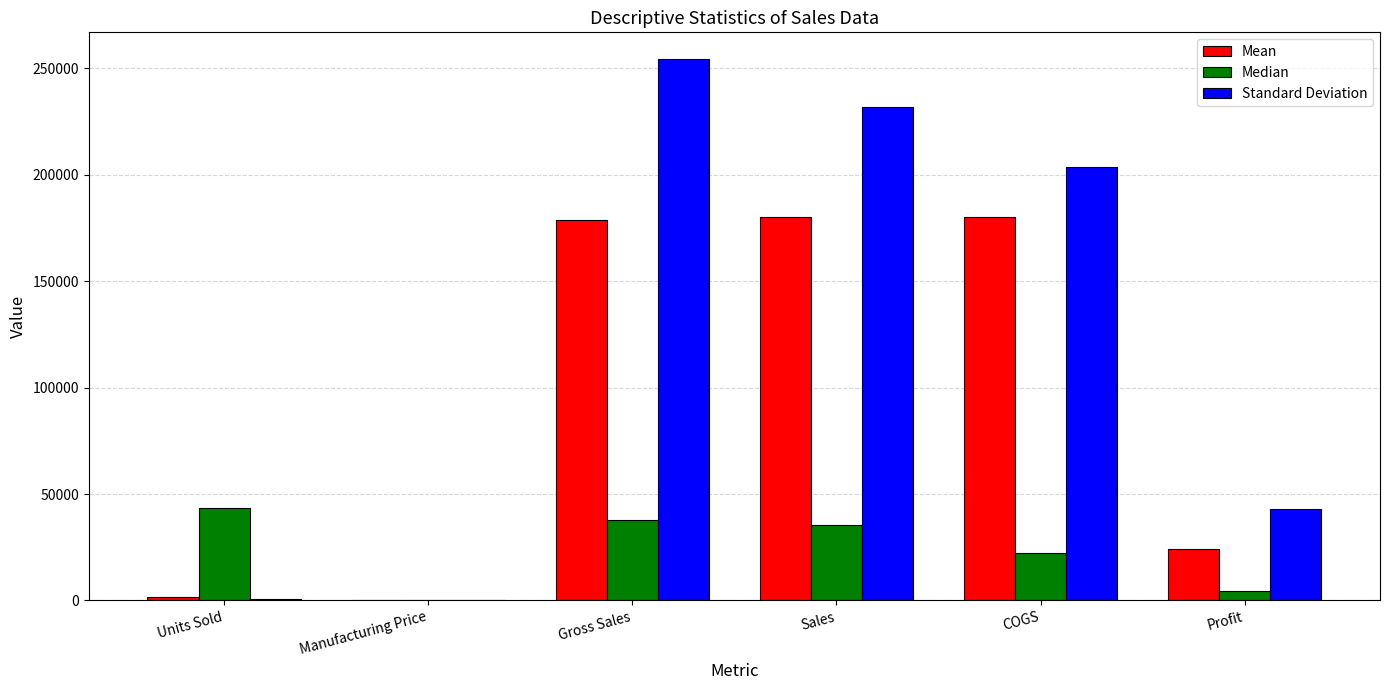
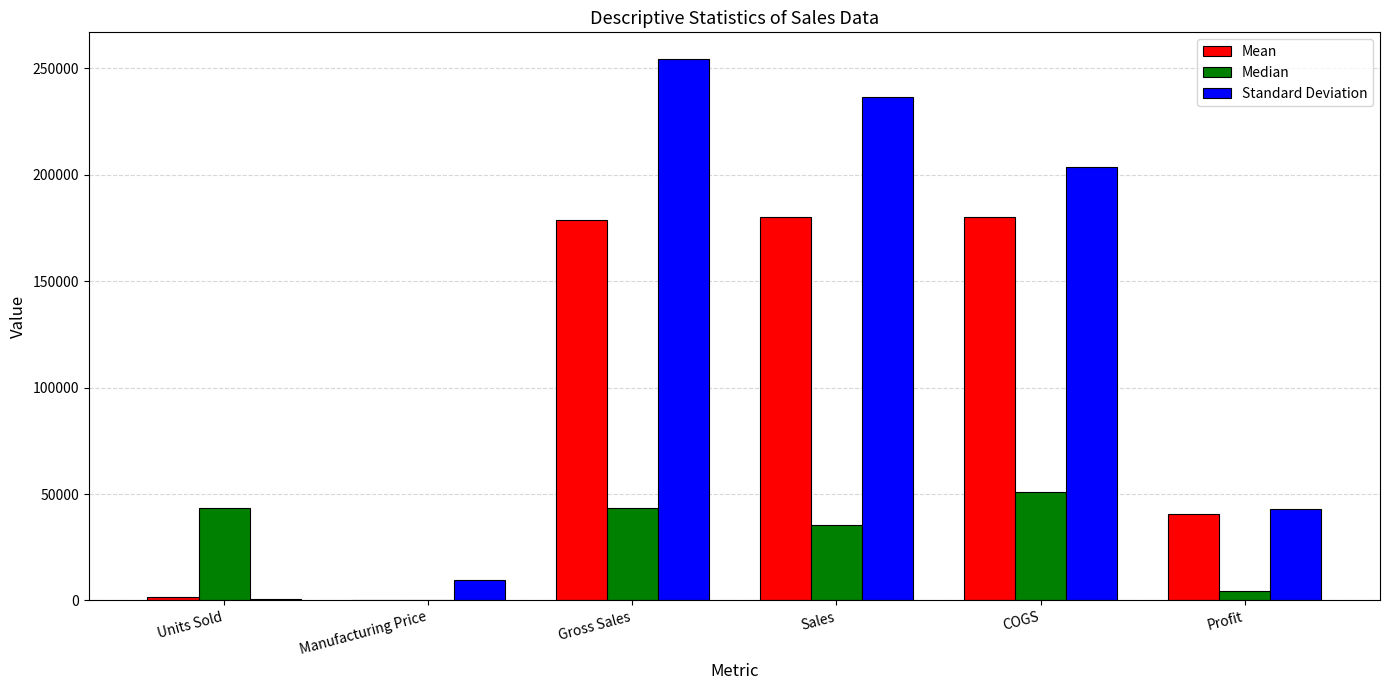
  {
    "Mean": {
      "Units Sold": 2000,
      "Gross Sales": 179000,
      "Sales": 180000,
      "COGS": 180000,
-     "Profit": 24000
+     "Profit": 40000
    },
    "Median": {
      "Units Sold": 43000,
-     "Gross Sales": 38000,
+     "Gross Sales": 43000,
      "Sales": 36000,
-     "COGS": 23000,
+     "COGS": 51000,
      "Profit": 4000
    },
    "Standard Deviation": {
-     "Manufacturing Price": 0,
+     "Manufacturing Price": 10000,
      "Gross Sales": 254000,
-     "Sales": 232000,
+     "Sales": 237000,
      "COGS": 204000,
      "Profit": 43000
    }
  }
